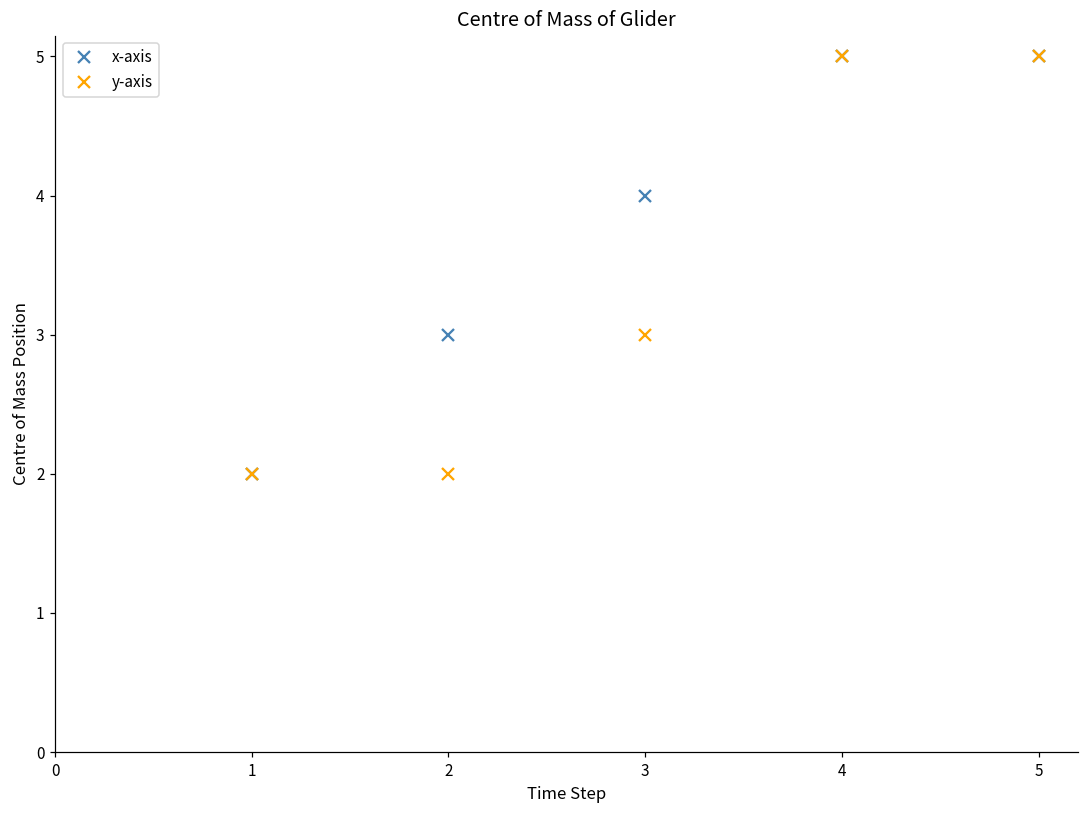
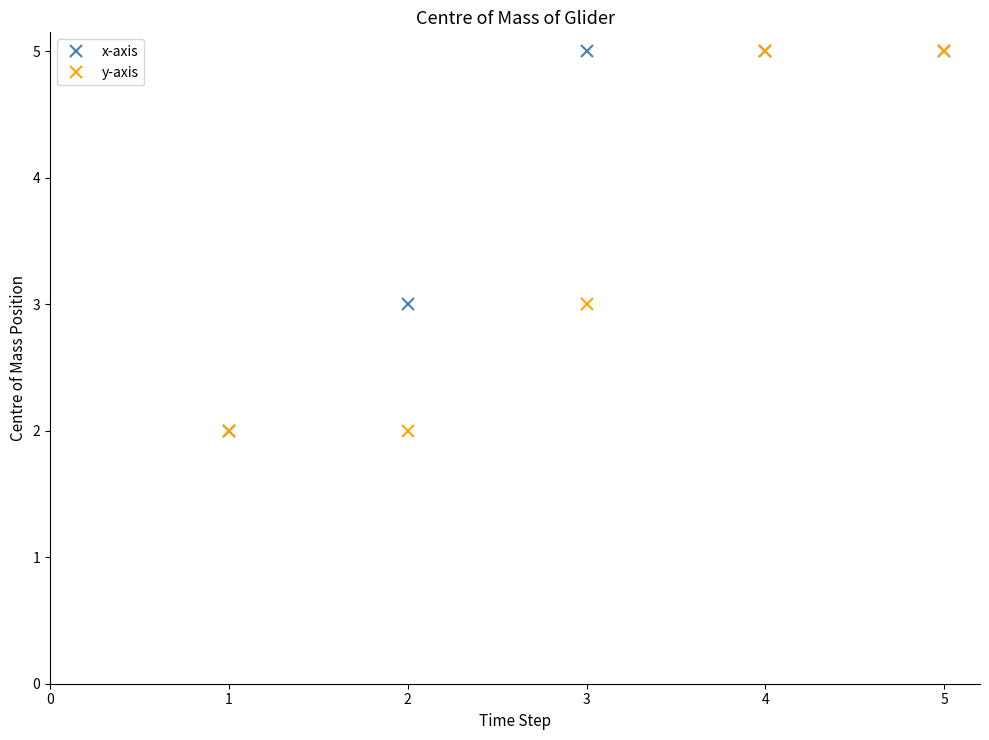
  {
    "x-axis": {
      "2": 3,
-     "3": 4
+     "3": 5
    },
    "y-axis": {
      "2": 2,
      "3": 3
    }
  }
